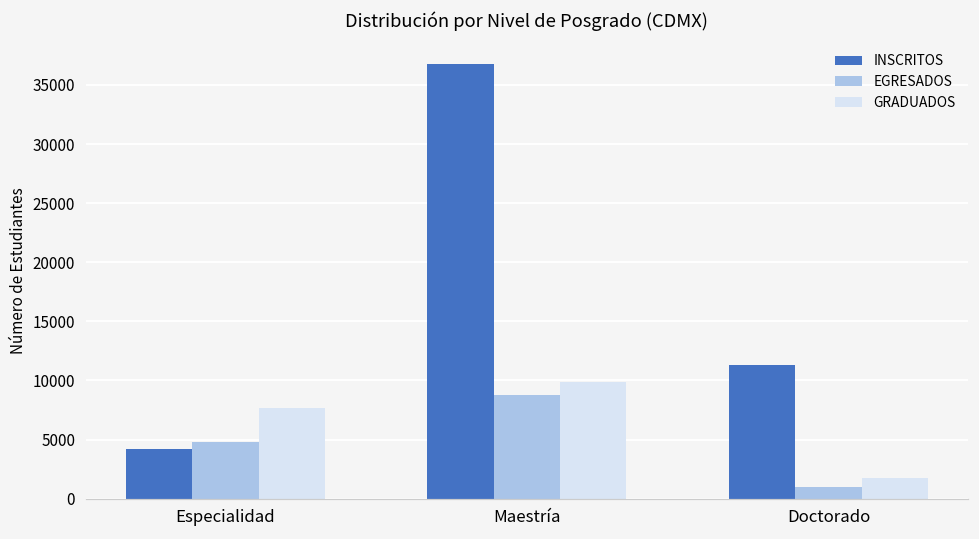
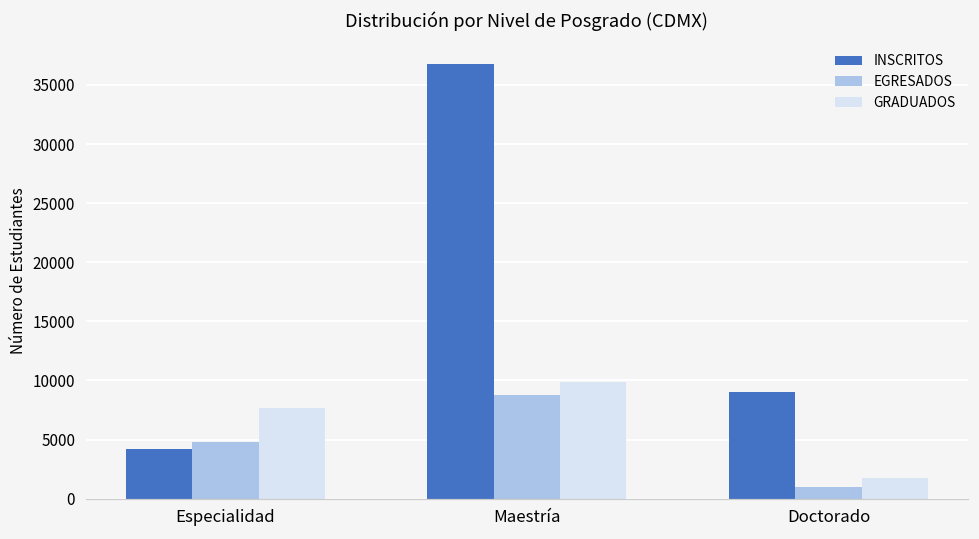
  {
    "INSCRITOS": {
      "Especialidad": 4200,
      "Maestría": 36800,
-     "Doctorado": 11300
+     "Doctorado": 9000
    }
  }
